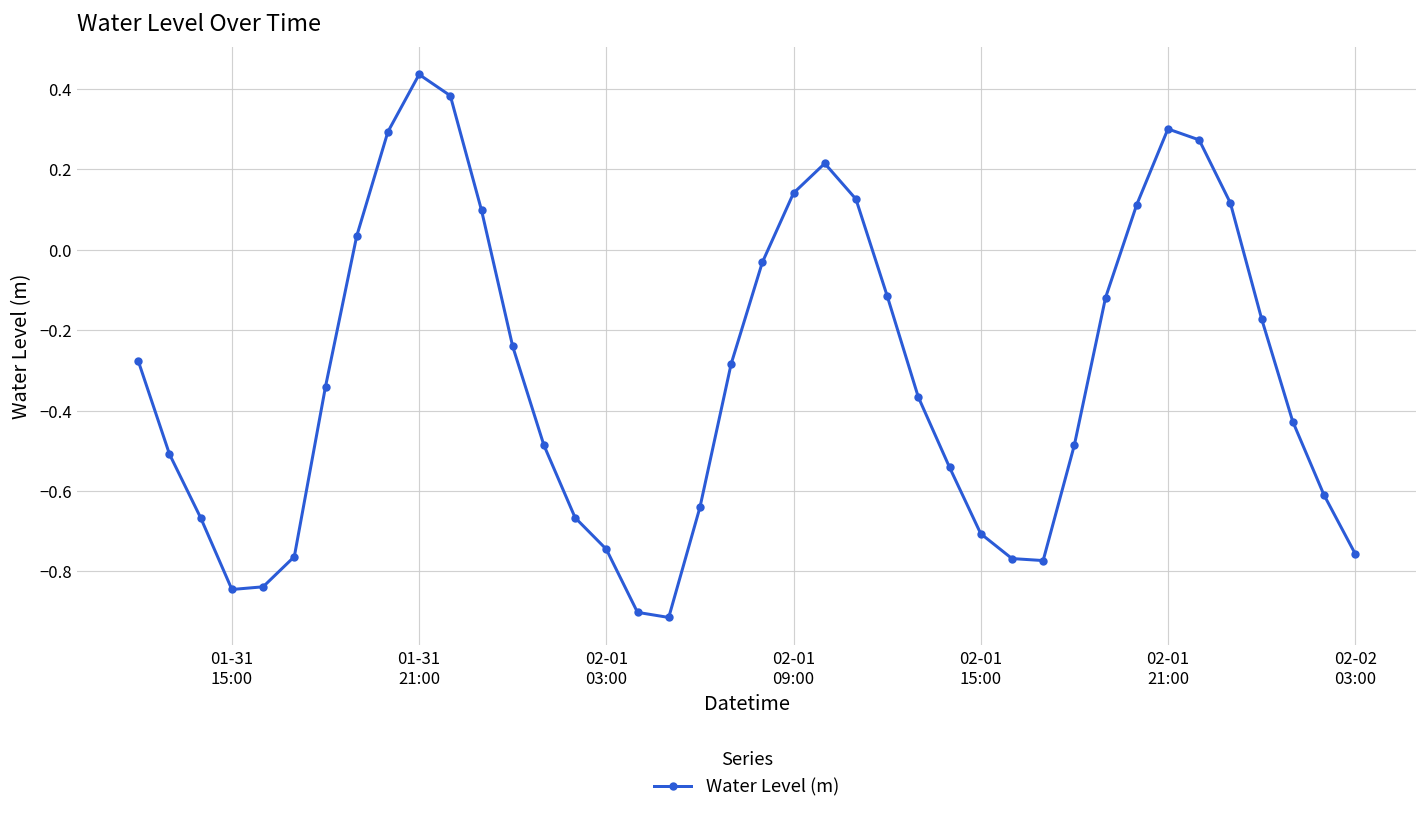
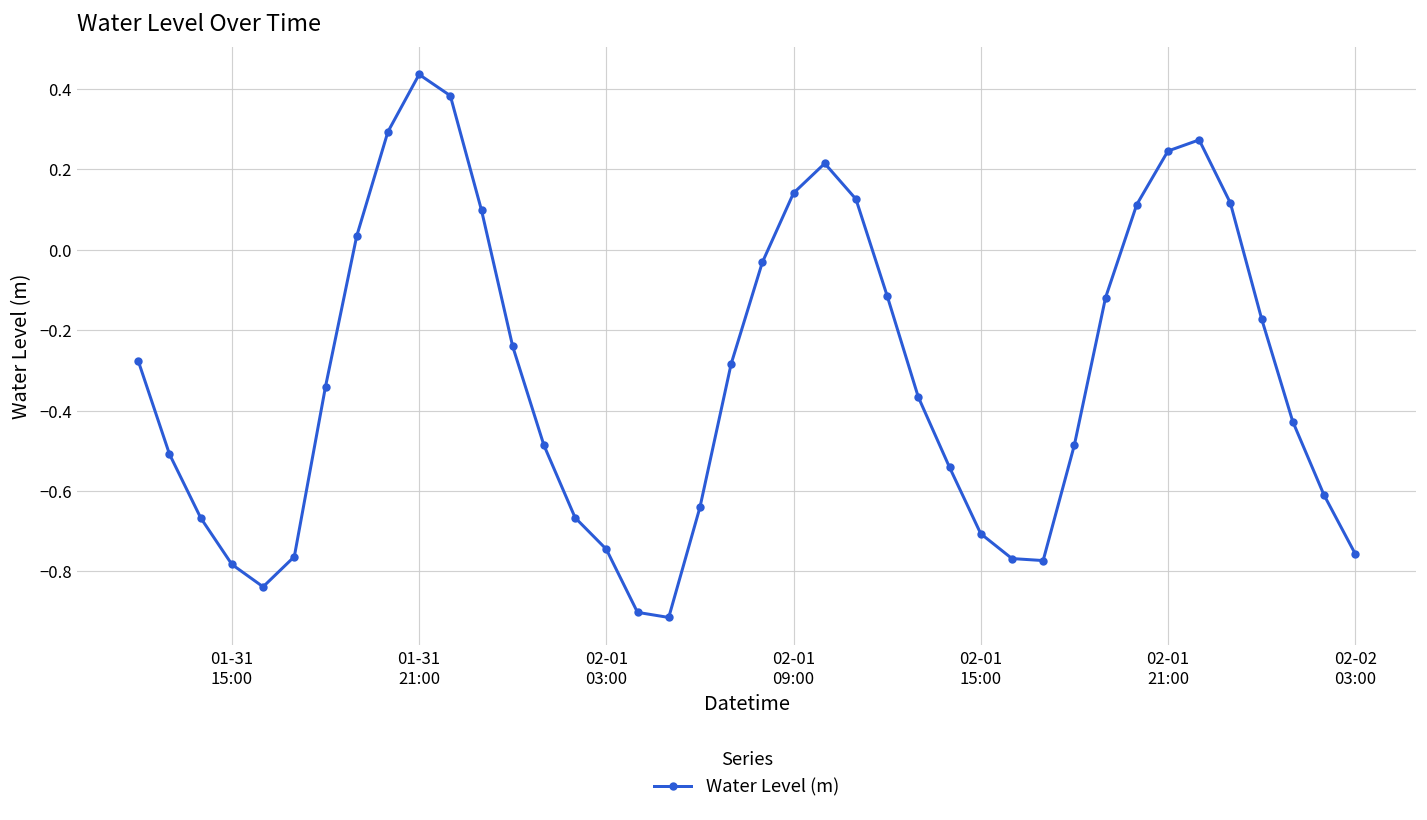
  {
-   "01-31 15:00": -0.85,
+   "01-31 15:00": -0.78,
    "01-31 21:00": 0.44,
    "02-01 03:00": -0.75,
    "02-01 09:00": 0.14,
    "02-01 15:00": -0.71,
-   "02-01 21:00": 0.30,
+   "02-01 21:00": 0.25,
    "02-02 03:00": -0.76
  }
